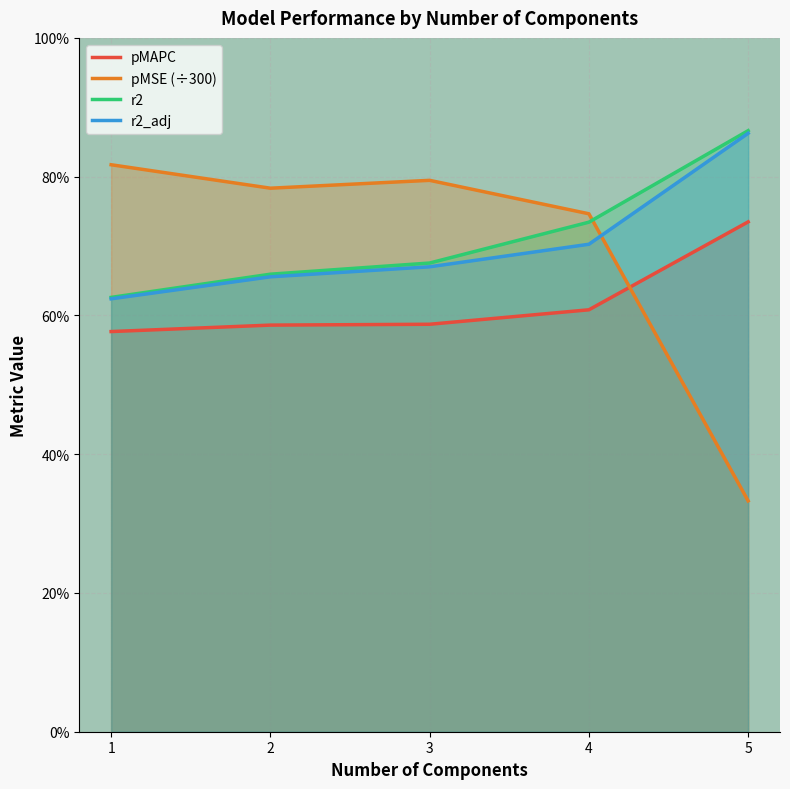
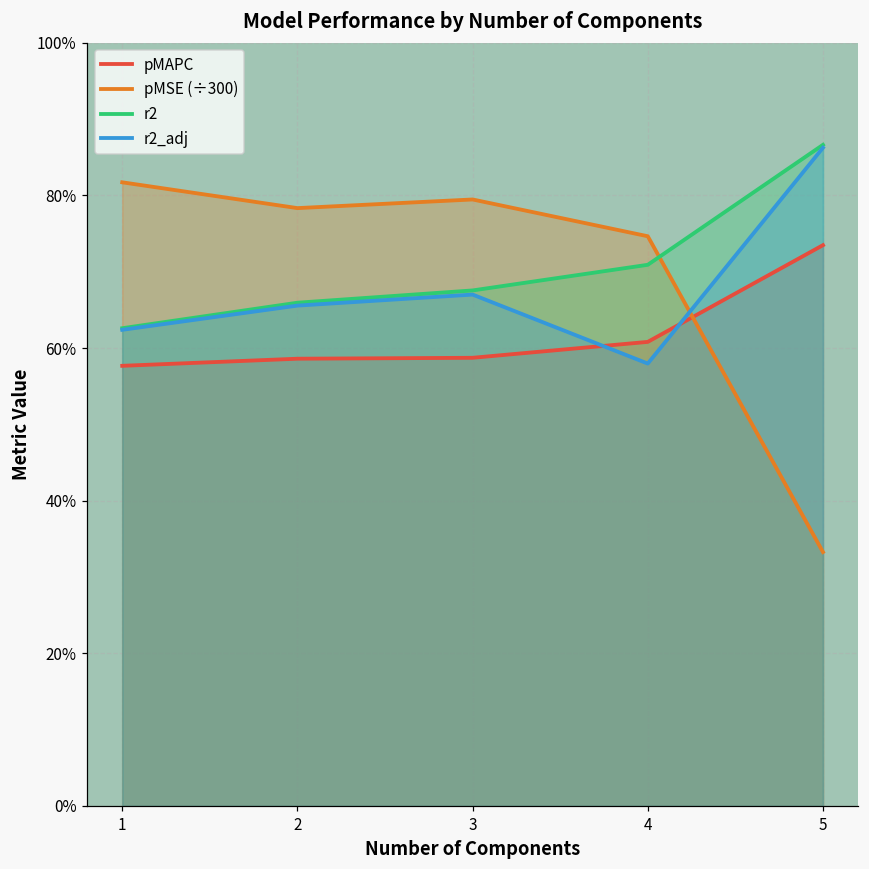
  {
    "r2": {
      "2": "66%",
      "3": "68%",
-     "4": "73%",
+     "4": "71%",
      "5": "87%"
    },
    "r2_adj": {
      "2": "66%",
      "3": "67%",
-     "4": "70%",
+     "4": "58%",
      "5": "86%"
    }
  }
